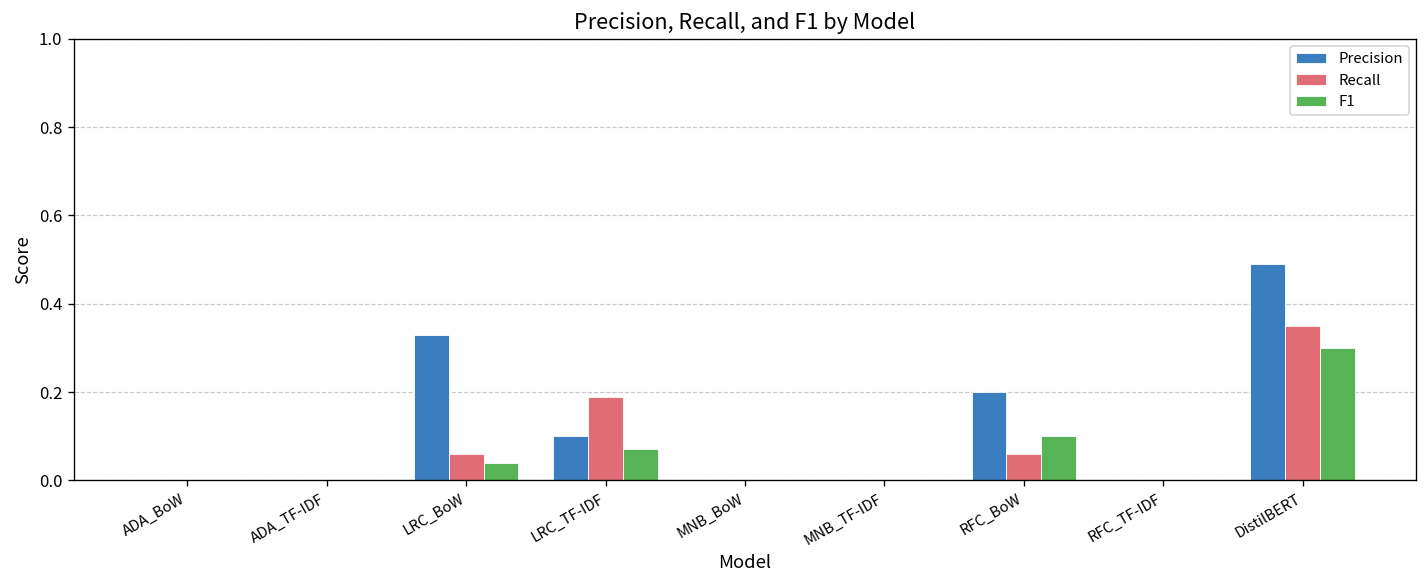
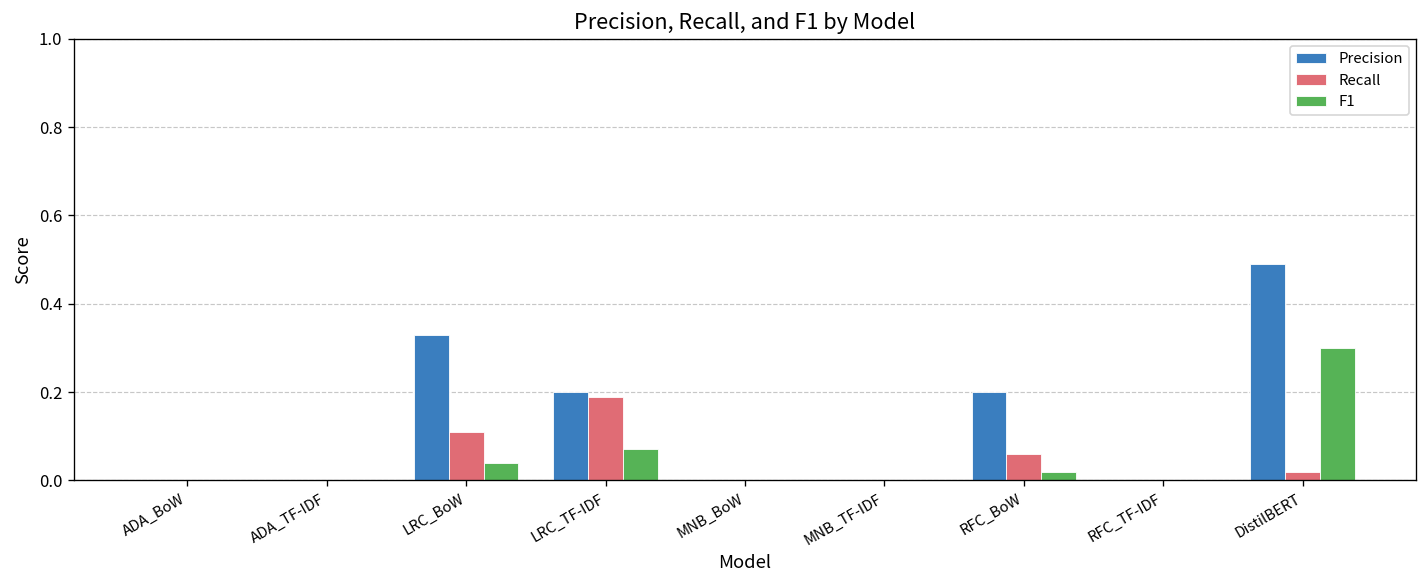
  {
    "Precision": {
      "ADA_BoW": 0.0,
      "ADA_TF-IDF": 0.0,
      "LRC_BoW": 0.33,
-     "LRC_TF-IDF": 0.1,
+     "LRC_TF-IDF": 0.2,
      "MNB_BoW": 0.0,
      "MNB_TF-IDF": 0.0,
      "RFC_BoW": 0.2,
      "RFC_TF-IDF": 0.0,
      "DistilBERT": 0.49
    },
    "Recall": {
      "ADA_BoW": 0.00,
      "ADA_TF-IDF": 0.00,
-     "LRC_BoW": 0.06,
+     "LRC_BoW": 0.11,
      "LRC_TF-IDF": 0.19,
      "MNB_BoW": 0.00,
      "MNB_TF-IDF": 0.00,
      "RFC_BoW": 0.06,
      "RFC_TF-IDF": 0.00,
-     "DistilBERT": 0.35
+     "DistilBERT": 0.02
    },
    "F1": {
      "ADA_BoW": 0.00,
      "ADA_TF-IDF": 0.00,
      "LRC_BoW": 0.04,
      "LRC_TF-IDF": 0.07,
      "MNB_BoW": 0.00,
      "MNB_TF-IDF": 0.00,
-     "RFC_BoW": 0.10,
+     "RFC_BoW": 0.02,
      "RFC_TF-IDF": 0.00,
      "DistilBERT": 0.30
    }
  }
